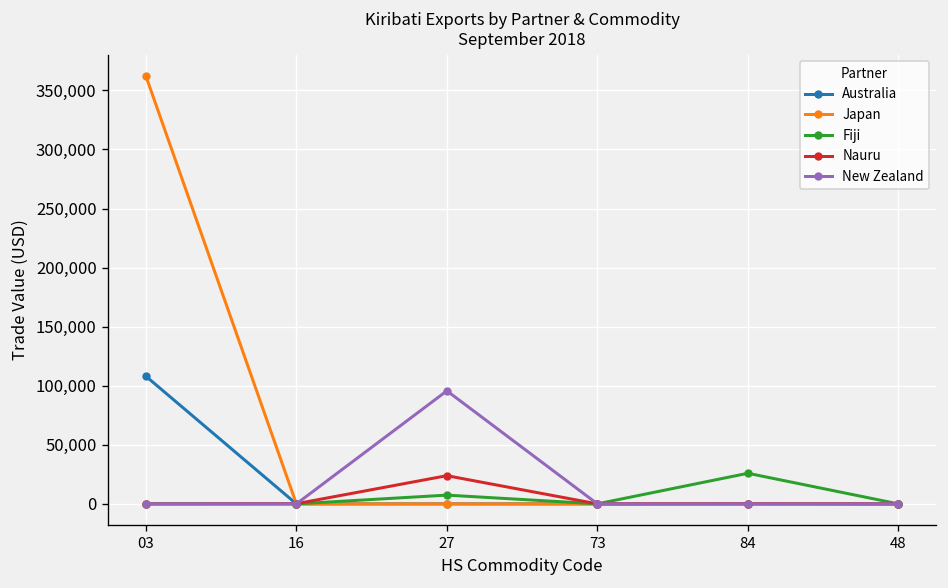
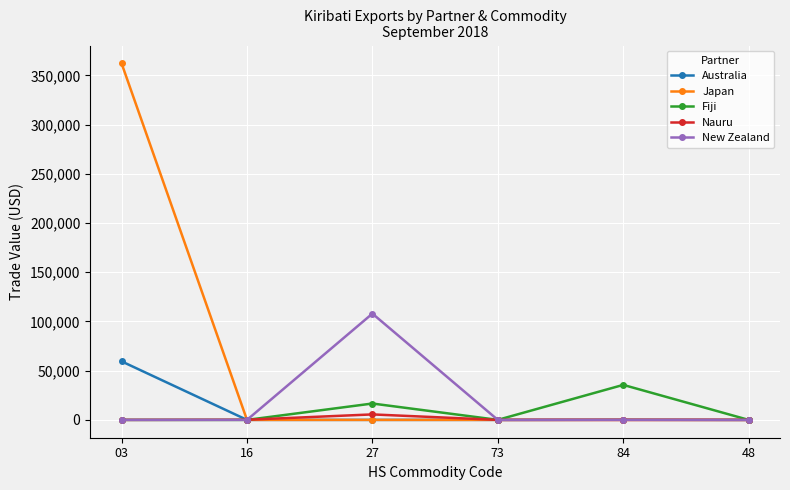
  {
    "Australia": {
-     "03": "110,000"
+     "03": "60,000"
    },
    "Japan": {
      "03": "360,000"
    },
    "Fiji": {
-     "27": "10,000",
-     "84": "30,000"
+     "27": "20,000",
+     "84": "40,000"
    },
    "Nauru": {
-     "27": "20,000"
+     "27": "10,000"
    },
    "New Zealand": {
-     "27": "100,000"
+     "27": "110,000"
    }
  }
